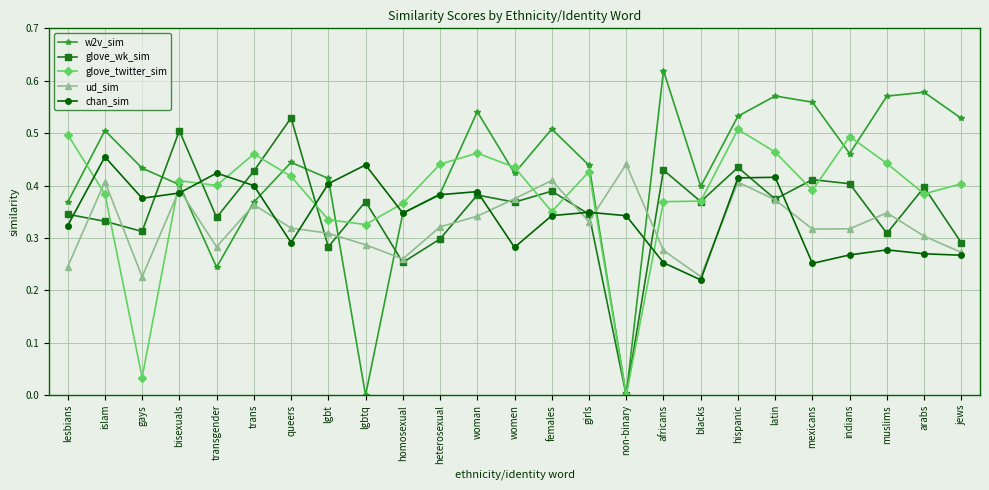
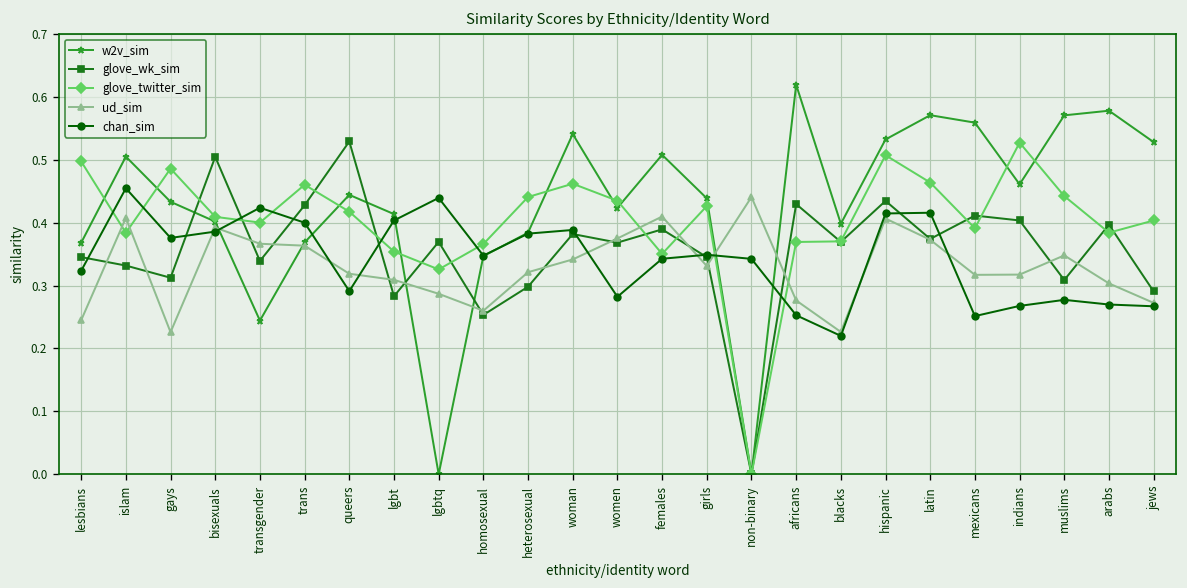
  {
    "glove_twitter_sim": {
      "lesbians": 0.50,
      "islam": 0.38,
-     "gays": 0.03,
+     "gays": 0.49,
      "bisexuals": 0.41,
      "transgender": 0.40,
      "trans": 0.46,
      "queers": 0.42,
-     "lgbt": 0.33,
+     "lgbt": 0.35,
      "lgbtq": 0.33,
      "homosexual": 0.37,
      "heterosexual": 0.44,
      "woman": 0.46,
      "women": 0.43,
      "females": 0.35,
      "girls": 0.43,
      "africans": 0.37,
      "hispanic": 0.51,
      "latin": 0.46,
      "mexicans": 0.39,
-     "indians": 0.49,
+     "indians": 0.53,
      "muslims": 0.44,
      "arabs": 0.38,
      "jews": 0.40
    },
    "ud_sim": {
      "lesbians": 0.24,
      "islam": 0.41,
      "gays": 0.23,
      "bisexuals": 0.39,
-     "transgender": 0.28,
+     "transgender": 0.37,
      "trans": 0.36,
      "queers": 0.32,
      "lgbt": 0.31,
      "lgbtq": 0.29,
      "homosexual": 0.26,
      "heterosexual": 0.32,
      "woman": 0.34,
      "women": 0.37,
      "females": 0.41,
      "girls": 0.33,
      "non-binary": 0.44,
      "africans": 0.28,
      "blacks": 0.23,
      "hispanic": 0.41,
      "mexicans": 0.32,
      "indians": 0.32,
      "muslims": 0.35,
      "arabs": 0.30,
      "jews": 0.27
    }
  }
